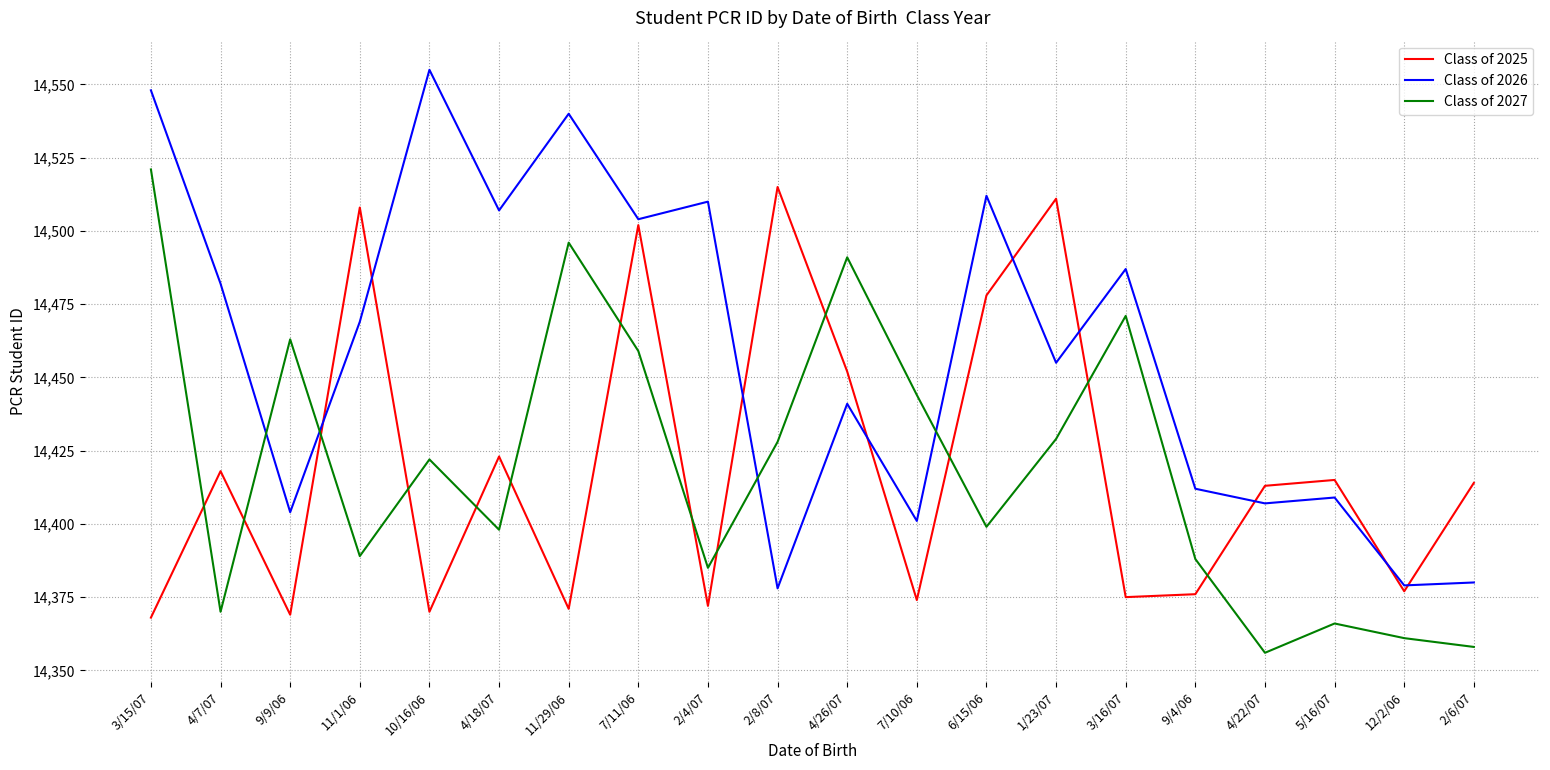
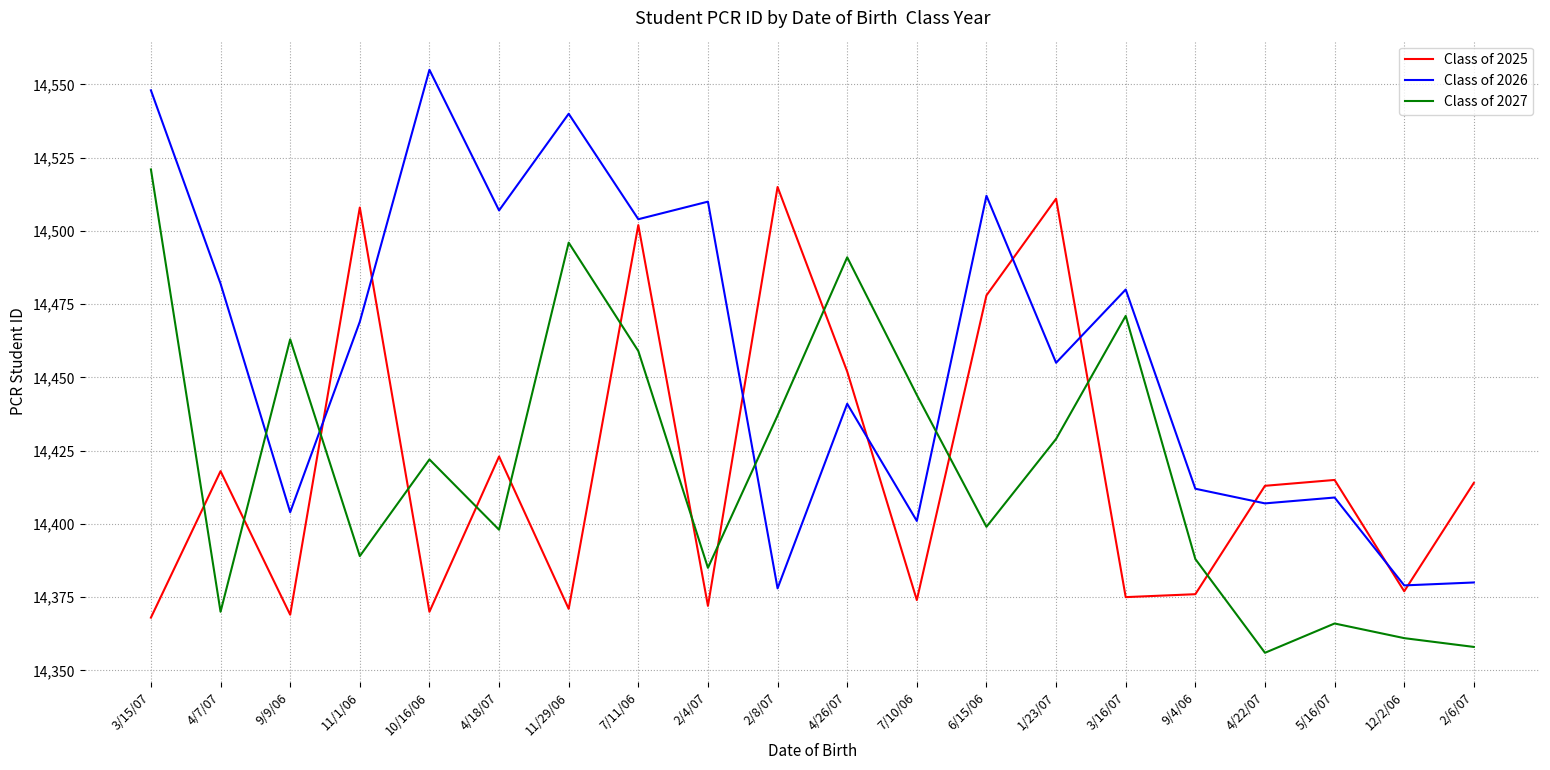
  {
    "Class of 2025": {
      "3/15/07": "14,368",
      "4/7/07": "14,418",
      "9/9/06": "14,369",
      "11/1/06": "14,508",
      "10/16/06": "14,370",
      "4/18/07": "14,423",
      "11/29/06": "14,371",
      "7/11/06": "14,502",
      "2/4/07": "14,372",
      "2/8/07": "14,515",
      "4/26/07": "14,452",
      "7/10/06": "14,374",
      "6/15/06": "14,478",
      "1/23/07": "14,511",
      "3/16/07": "14,375",
      "9/4/06": "14,376",
      "4/22/07": "14,413",
      "5/16/07": "14,415",
      "12/2/06": "14,377",
      "2/6/07": "14,414"
    },
    "Class of 2026": {
      "3/15/07": "14,548",
      "4/7/07": "14,482",
      "9/9/06": "14,404",
      "11/1/06": "14,469",
      "10/16/06": "14,555",
      "4/18/07": "14,507",
      "11/29/06": "14,540",
      "7/11/06": "14,504",
      "2/4/07": "14,510",
      "2/8/07": "14,378",
      "4/26/07": "14,441",
      "7/10/06": "14,401",
      "6/15/06": "14,512",
      "1/23/07": "14,455",
-     "3/16/07": "14,487",
+     "3/16/07": "14,480",
      "9/4/06": "14,412",
      "4/22/07": "14,407",
      "5/16/07": "14,409",
      "12/2/06": "14,379",
      "2/6/07": "14,380"
    },
    "Class of 2027": {
      "3/15/07": "14,521",
      "4/7/07": "14,370",
      "9/9/06": "14,463",
      "11/1/06": "14,389",
      "10/16/06": "14,422",
      "4/18/07": "14,398",
      "11/29/06": "14,496",
      "7/11/06": "14,459",
      "2/4/07": "14,385",
-     "2/8/07": "14,428",
+     "2/8/07": "14,437",
      "4/26/07": "14,491",
      "7/10/06": "14,444",
      "6/15/06": "14,399",
      "1/23/07": "14,429",
      "3/16/07": "14,471",
      "9/4/06": "14,388",
      "4/22/07": "14,356",
      "5/16/07": "14,366",
      "12/2/06": "14,361",
      "2/6/07": "14,358"
    }
  }
